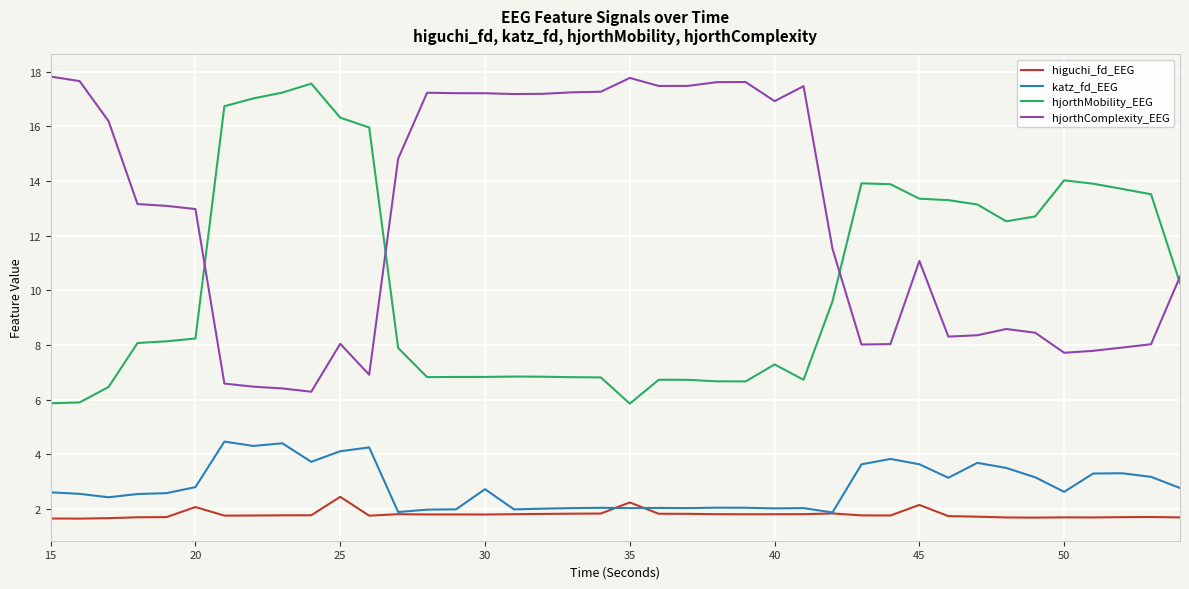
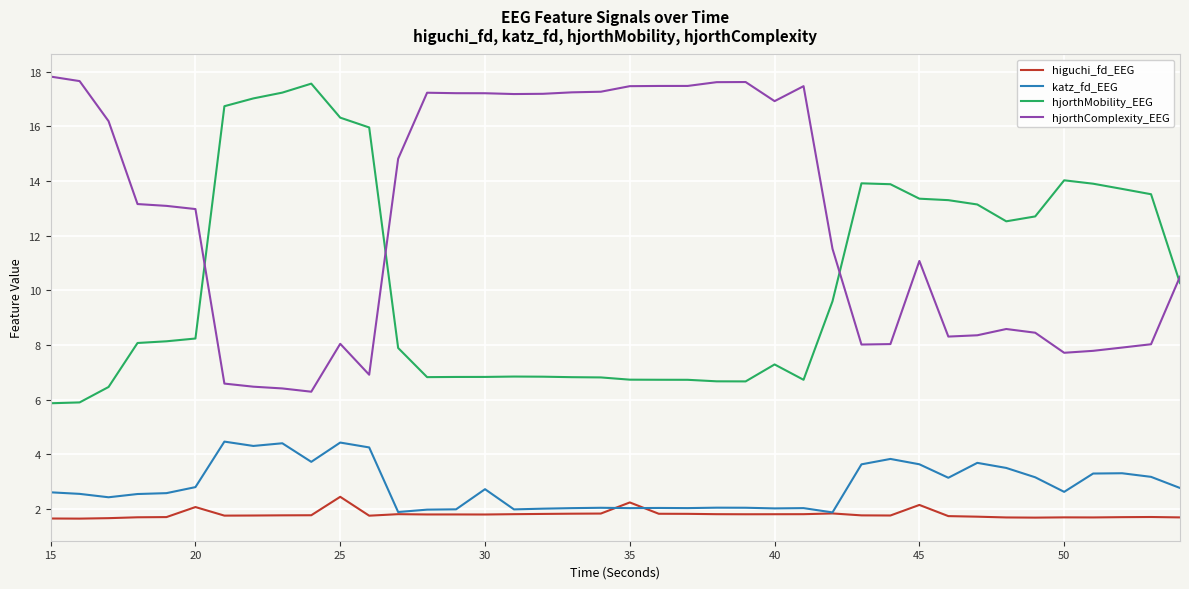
  {
    "higuchi_fd_EEG": {
      "15": 1.6,
      "20": 2.1,
      "25": 2.4,
      "30": 1.8,
      "35": 2.2,
      "40": 1.8,
      "45": 2.1,
      "50": 1.7
    },
    "katz_fd_EEG": {
      "15": 2.6,
      "20": 2.8,
-     "25": 4.1,
+     "25": 4.4,
      "30": 2.7,
      "35": 2.0,
      "40": 2.0,
      "45": 3.6,
      "50": 2.6
    },
    "hjorthMobility_EEG": {
      "15": 5.9,
      "20": 8.2,
      "25": 16.3,
      "30": 6.8,
-     "35": 5.9,
+     "35": 6.7,
      "40": 7.3,
      "45": 13.4,
      "50": 14.0
    },
    "hjorthComplexity_EEG": {
      "15": 17.8,
      "20": 13.0,
      "25": 8.0,
      "30": 17.2,
-     "35": 17.8,
+     "35": 17.5,
      "40": 16.9,
      "45": 11.1,
      "50": 7.7
    }
  }
